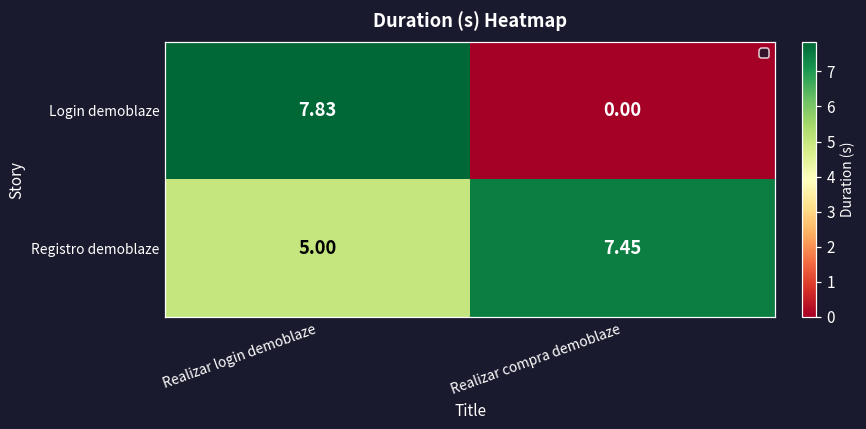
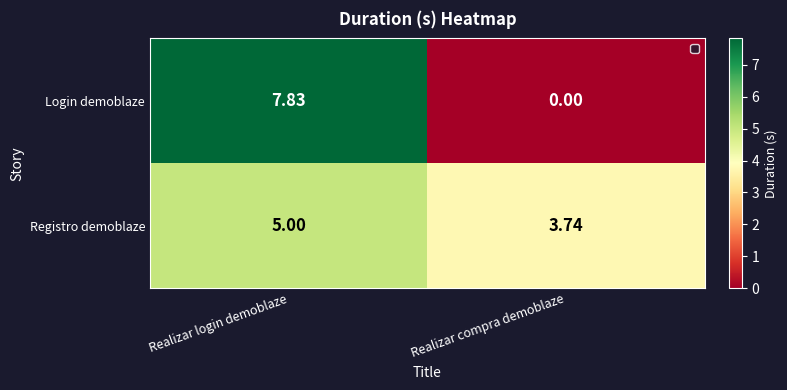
  {
    "Login demoblaze": {
      "Realizar login demoblaze": 7.83,
      "Realizar compra demoblaze": 0.00
    },
    "Registro demoblaze": {
      "Realizar login demoblaze": 5.00,
-     "Realizar compra demoblaze": 7.45
+     "Realizar compra demoblaze": 3.74
    }
  }
